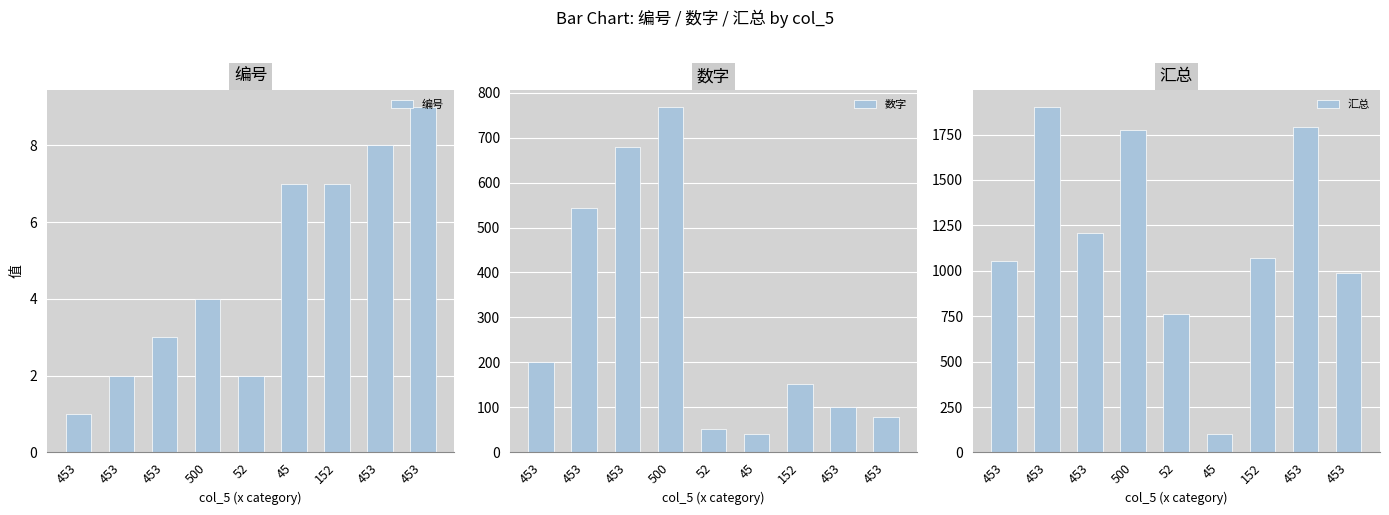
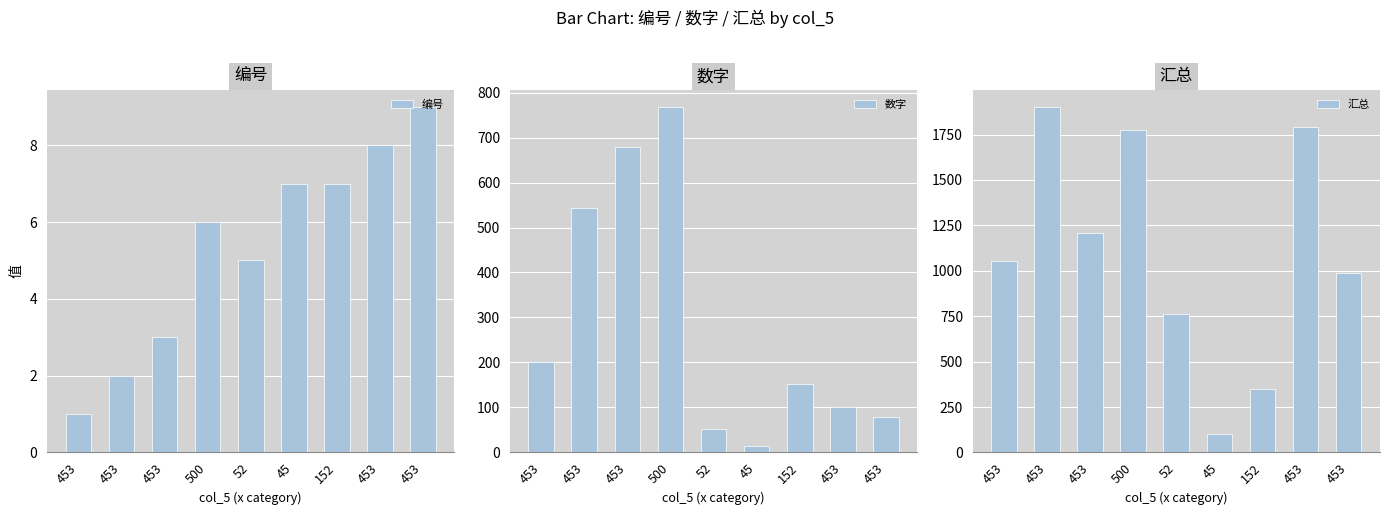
  {
    "编号": {
-     "500": 4,
-     "52": 2,
+     "500": 6,
+     "52": 5,
      "45": 7,
      "152": 7
    },
    "数字": {
      "500": 770,
      "52": 50,
-     "45": 40,
+     "45": 10,
      "152": 150
    },
    "汇总": {
      "500": 1780,
      "52": 760,
      "45": 100,
-     "152": 1070
+     "152": 350
    }
  }
